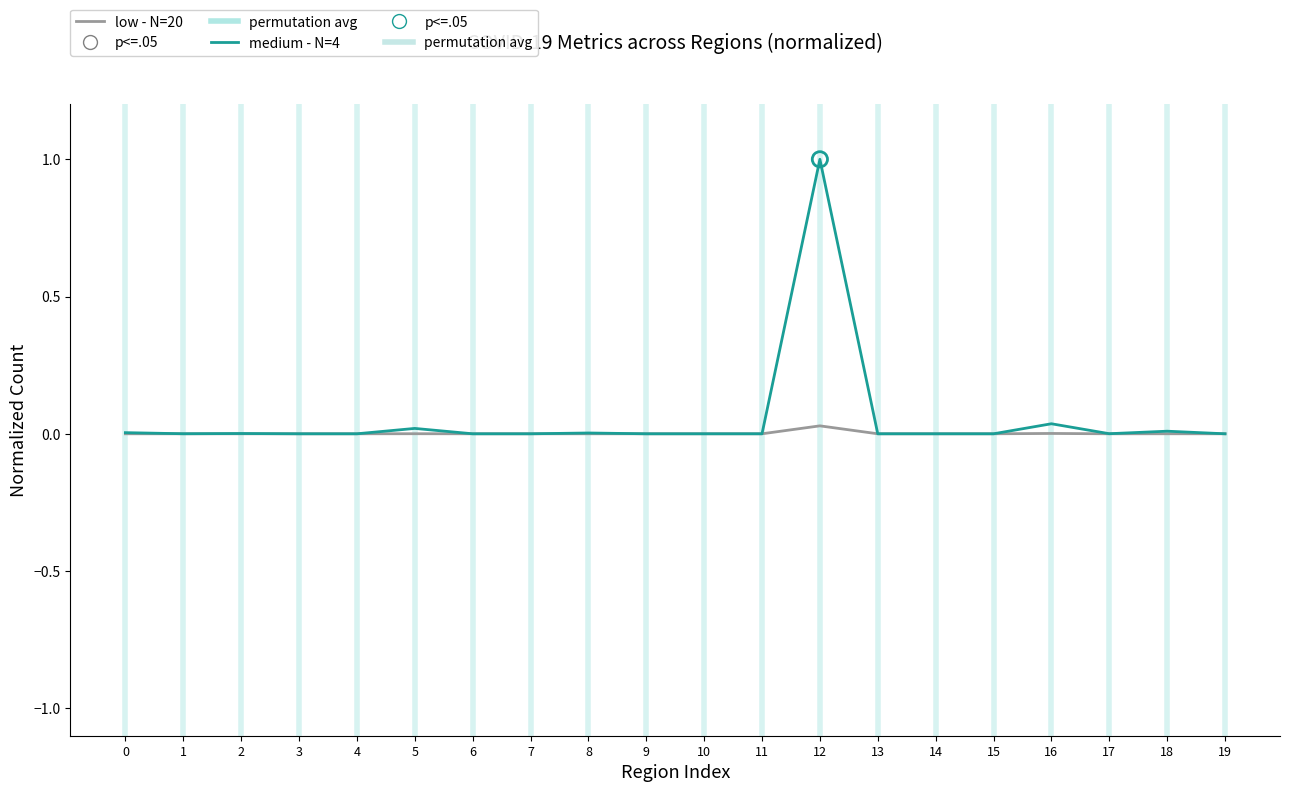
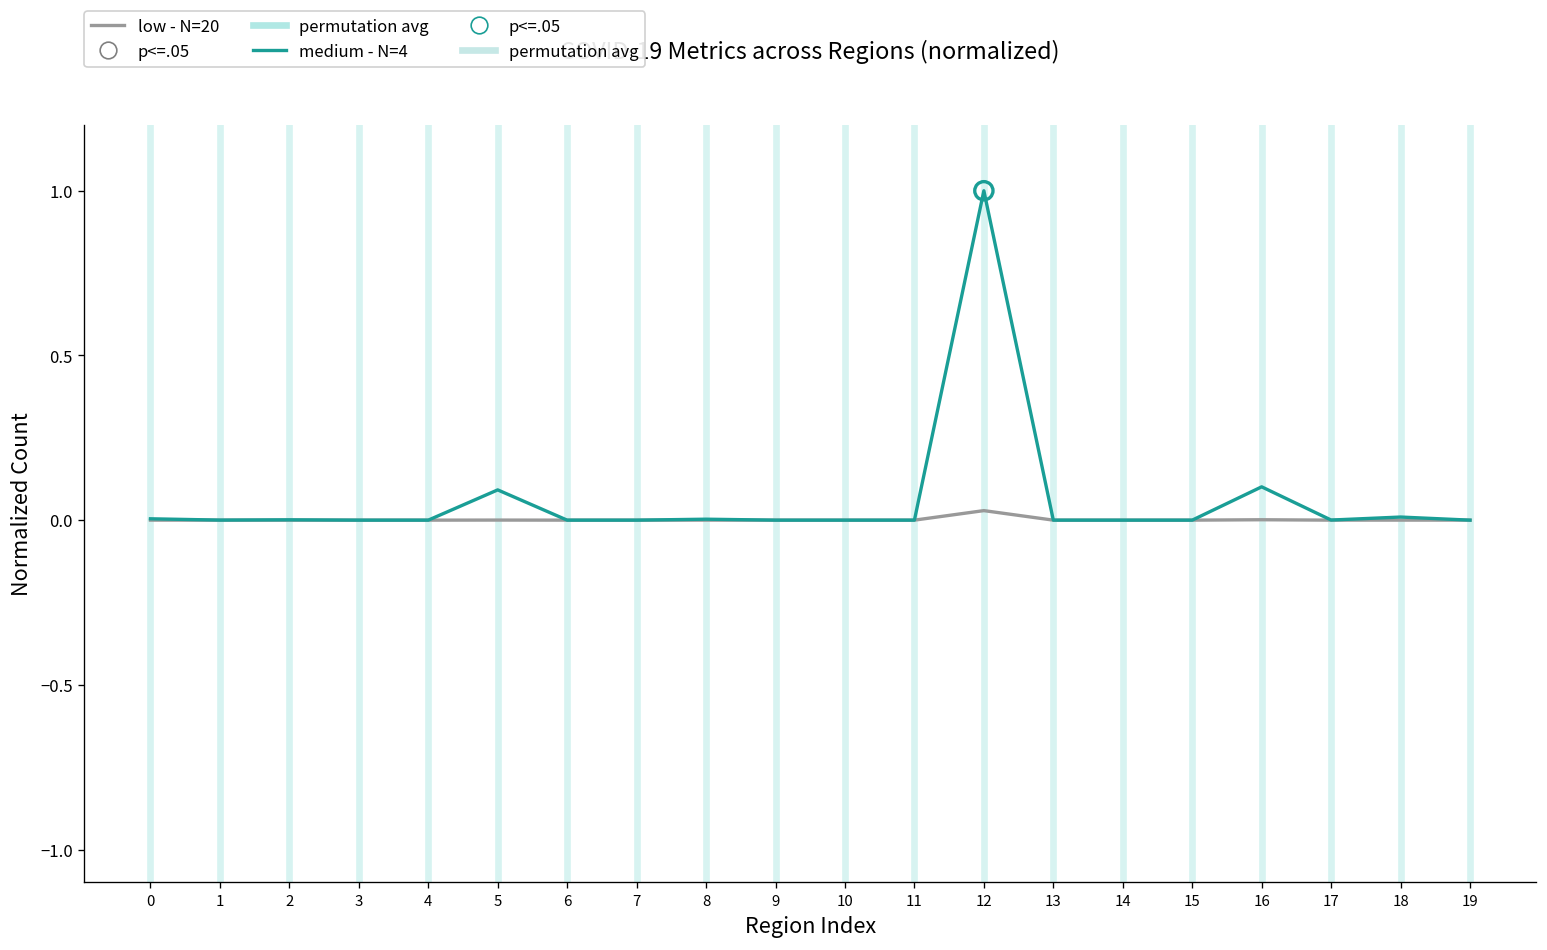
  {
    "low - N=20": {
      "5": 0.00,
      "12": 0.03,
      "16": 0.00,
      "18": 0.00
    },
    "medium - N=4": {
-     "5": 0.02,
-     "16": 0.04,
+     "5": 0.09,
+     "16": 0.10,
      "18": 0.01
    }
  }
